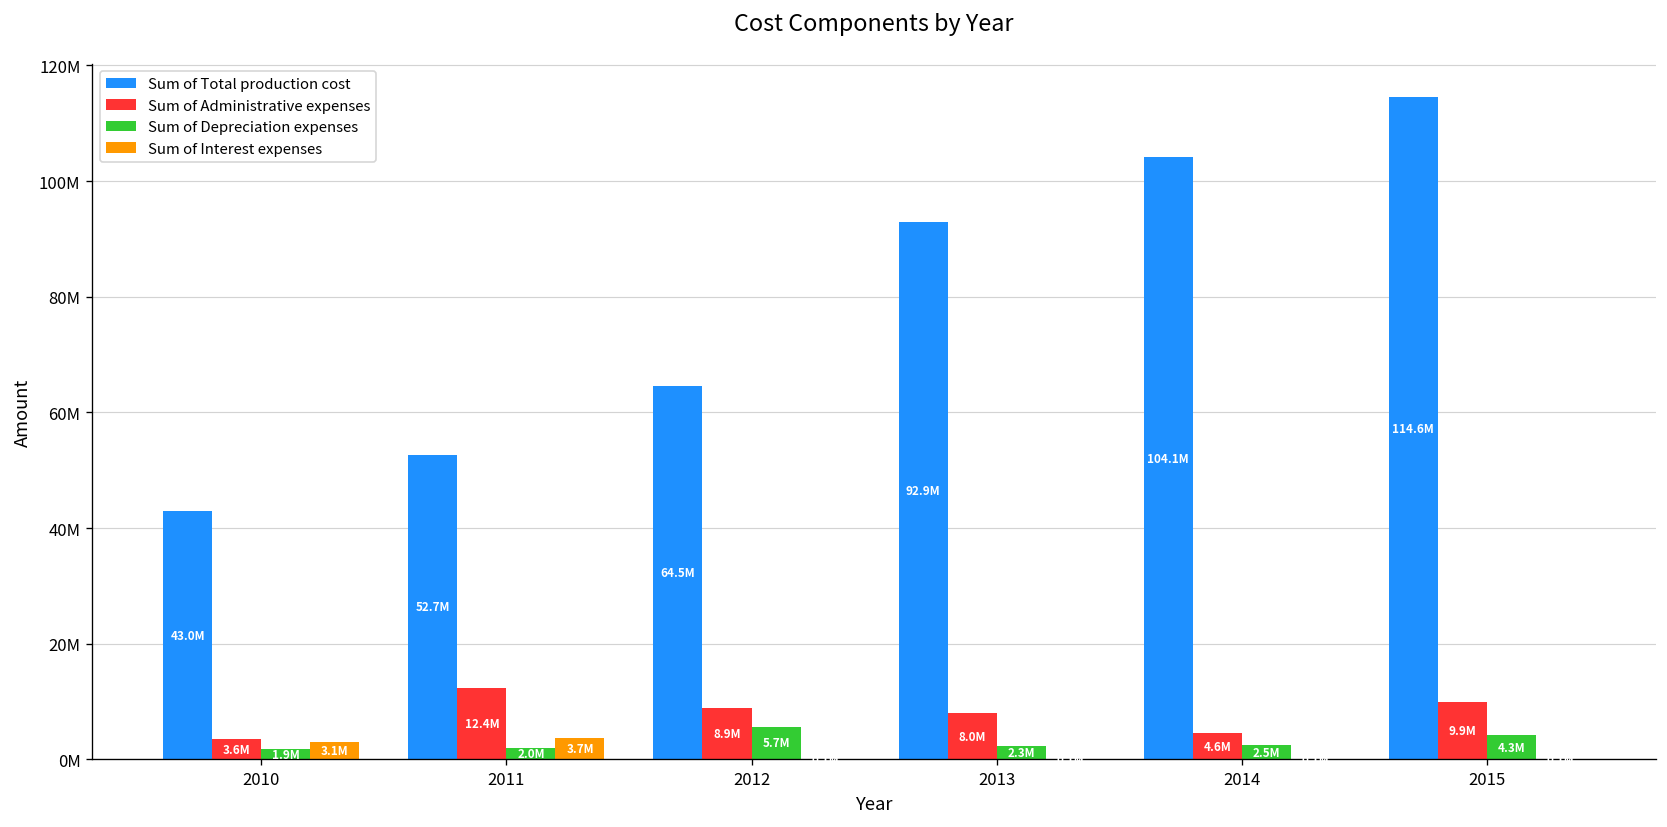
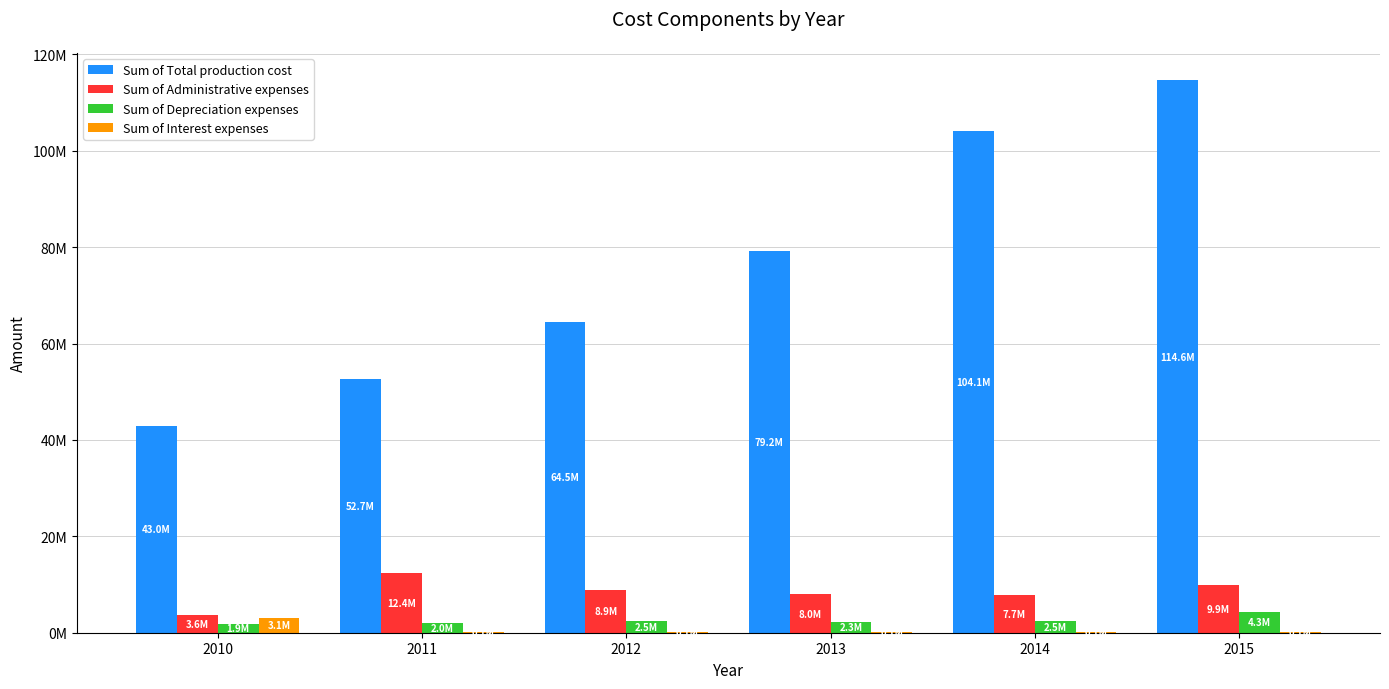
  {
    "Sum of Total production cost": {
      "2010": "43.0M",
      "2011": "52.7M",
      "2012": "64.5M",
-     "2013": "92.9M",
+     "2013": "79.2M",
      "2014": "104.1M",
      "2015": "114.6M"
    },
    "Sum of Administrative expenses": {
      "2010": "3.6M",
      "2011": "12.4M",
      "2012": "8.9M",
      "2013": "8.0M",
-     "2014": "4.6M",
+     "2014": "7.7M",
      "2015": "9.9M"
    },
    "Sum of Depreciation expenses": {
      "2010": "1.9M",
      "2011": "2.0M",
-     "2012": "5.7M",
+     "2012": "2.5M",
      "2013": "2.3M",
      "2014": "2.5M",
      "2015": "4.3M"
    },
    "Sum of Interest expenses": {
-     "2011": "4000000"
+     "2011": "0"
    }
  }
